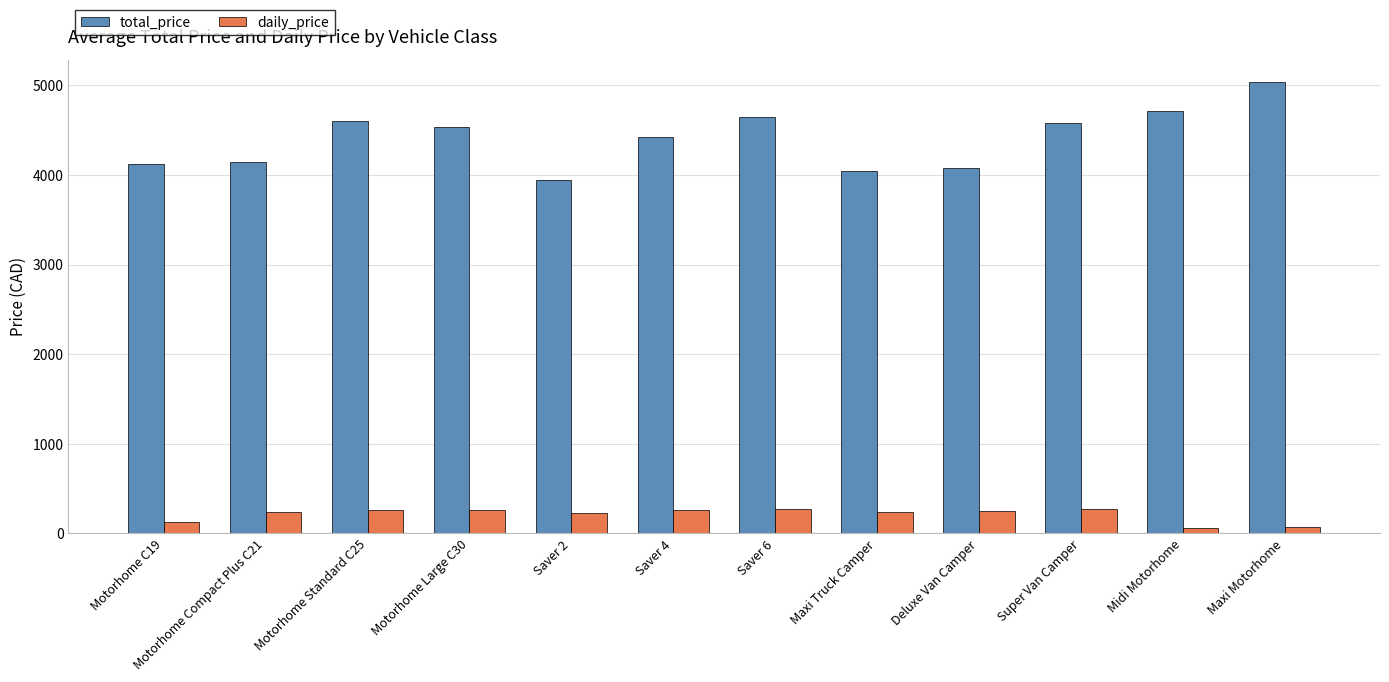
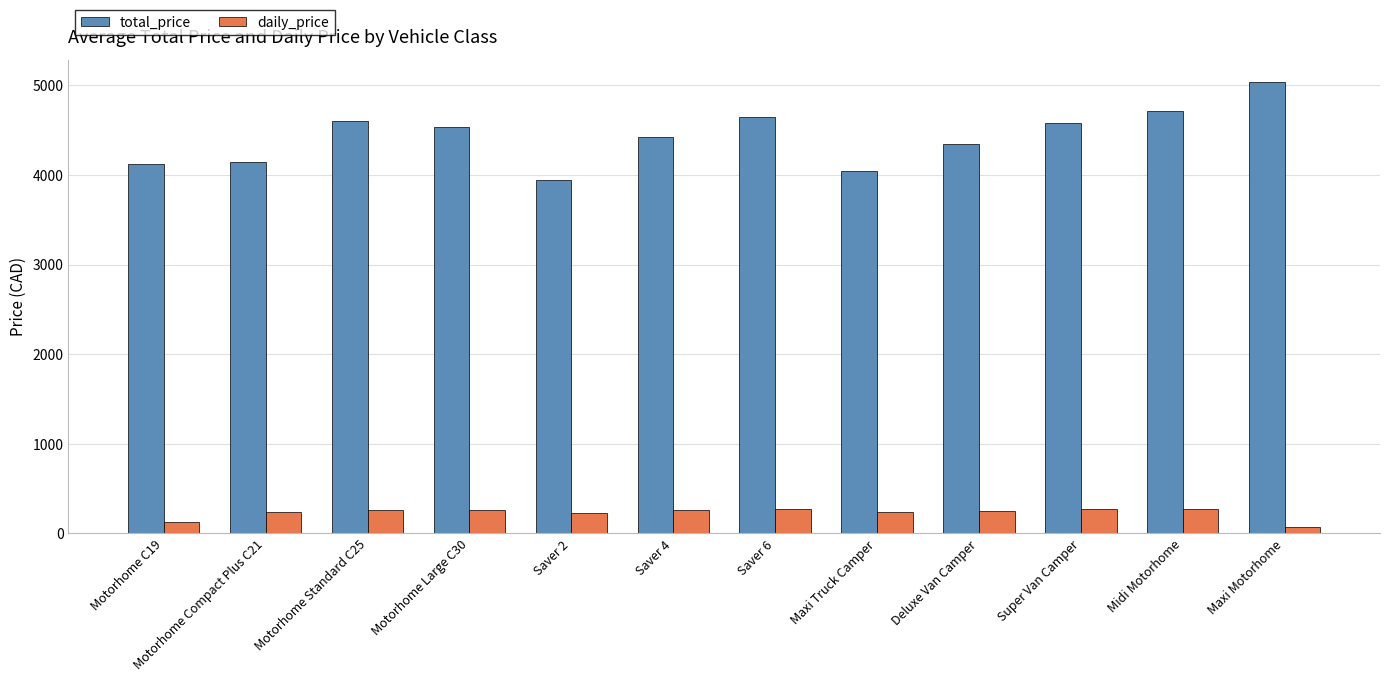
  {
    "total_price": {
      "Motorhome C19": 4100,
      "Motorhome Compact Plus C21": 4100,
      "Motorhome Standard C25": 4600,
      "Motorhome Large C30": 4500,
      "Saver 2": 3900,
      "Saver 4": 4400,
      "Saver 6": 4700,
      "Maxi Truck Camper": 4000,
-     "Deluxe Van Camper": 4100,
+     "Deluxe Van Camper": 4300,
      "Super Van Camper": 4600,
      "Midi Motorhome": 4700,
      "Maxi Motorhome": 5000
    },
    "daily_price": {
      "Motorhome C19": 100,
      "Motorhome Compact Plus C21": 200,
      "Motorhome Standard C25": 300,
      "Motorhome Large C30": 300,
      "Saver 2": 200,
      "Saver 4": 300,
      "Saver 6": 300,
      "Maxi Truck Camper": 200,
      "Deluxe Van Camper": 300,
      "Super Van Camper": 300,
-     "Midi Motorhome": 100,
+     "Midi Motorhome": 300,
      "Maxi Motorhome": 100
    }
  }
